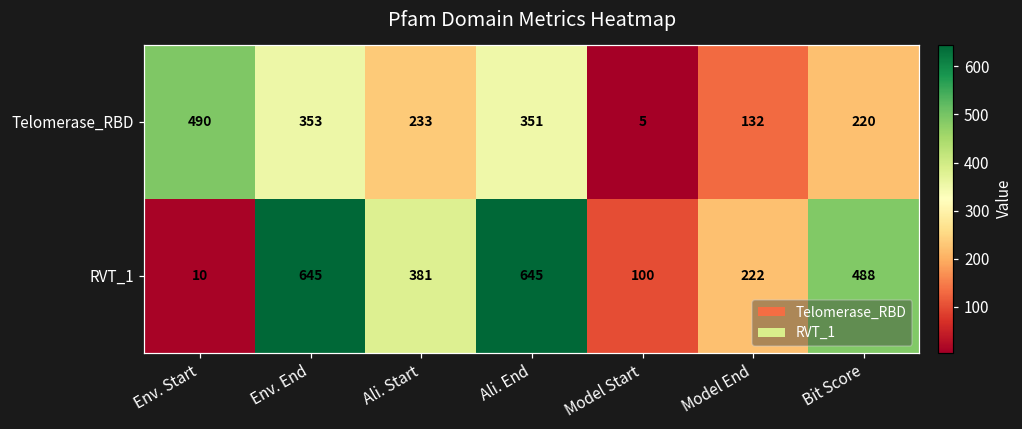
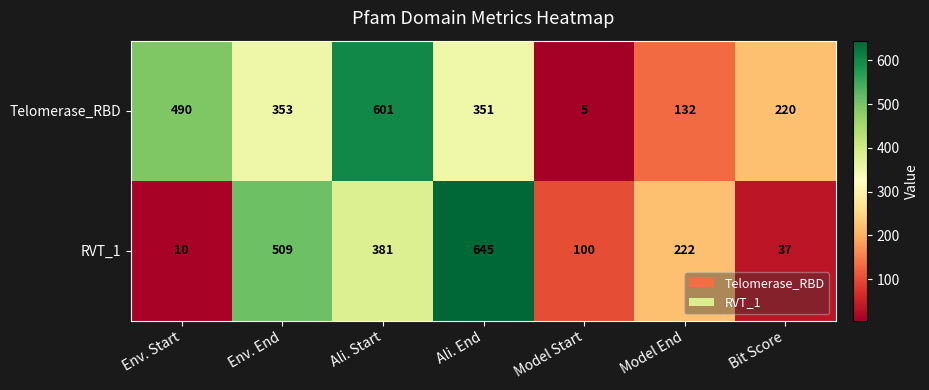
  {
    "Telomerase_RBD": {
      "Env. Start": 490,
      "Env. End": 353,
-     "Ali. Start": 233,
+     "Ali. Start": 601,
      "Ali. End": 351,
      "Model Start": 5,
      "Model End": 132,
      "Bit Score": 220
    },
    "RVT_1": {
      "Env. Start": 10,
-     "Env. End": 645,
+     "Env. End": 509,
      "Ali. Start": 381,
      "Ali. End": 645,
      "Model Start": 100,
      "Model End": 222,
-     "Bit Score": 488
+     "Bit Score": 37
    }
  }
